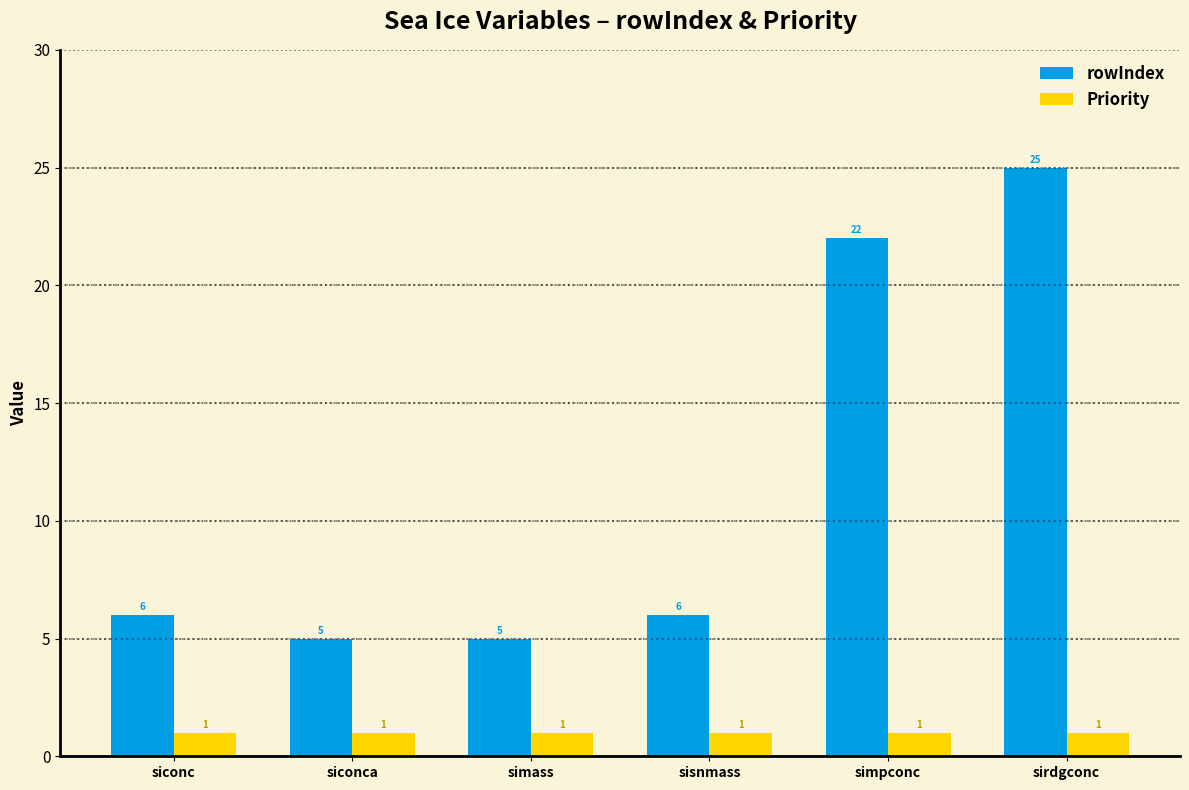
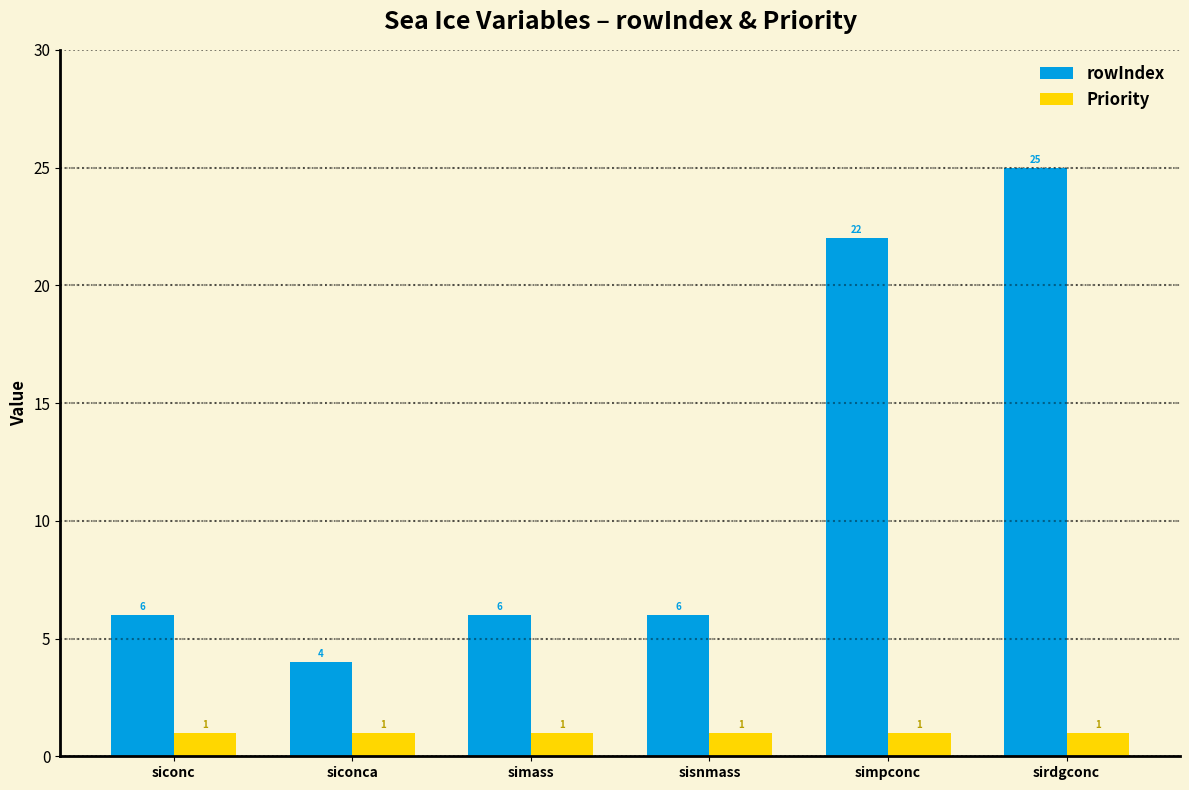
  {
    "rowIndex": {
      "siconc": 6,
-     "siconca": 5,
-     "simass": 5,
+     "siconca": 4,
+     "simass": 6,
      "sisnmass": 6,
      "simpconc": 22,
      "sirdgconc": 25
    },
    "Priority": {
      "siconc": 1,
      "siconca": 1,
      "simass": 1,
      "sisnmass": 1,
      "simpconc": 1,
      "sirdgconc": 1
    }
  }
